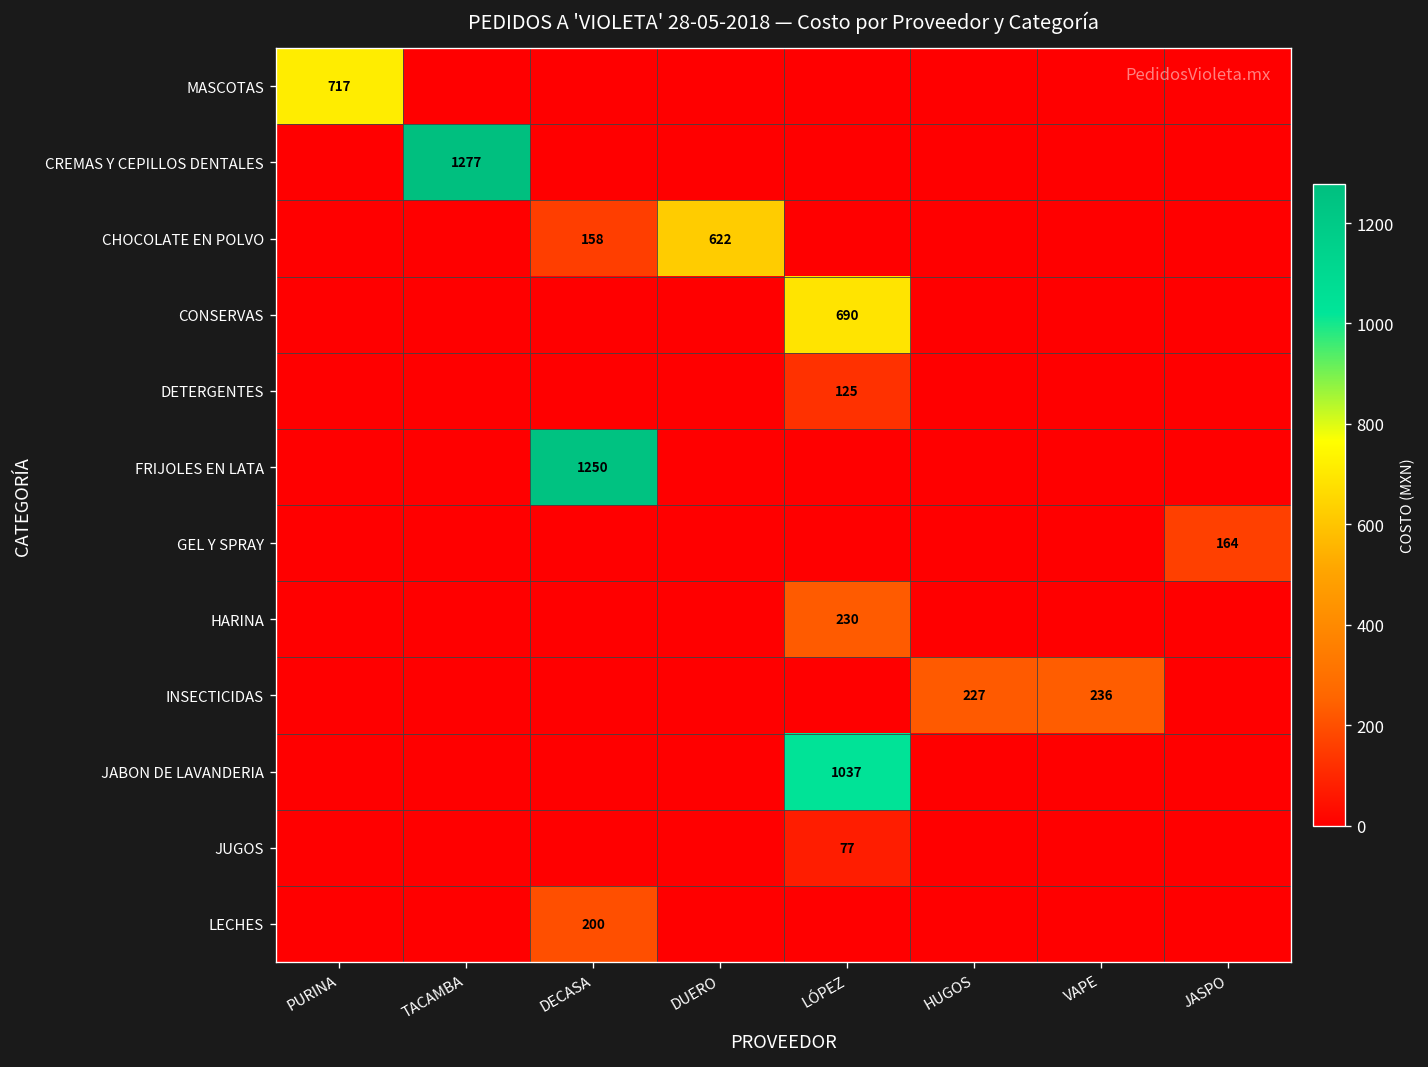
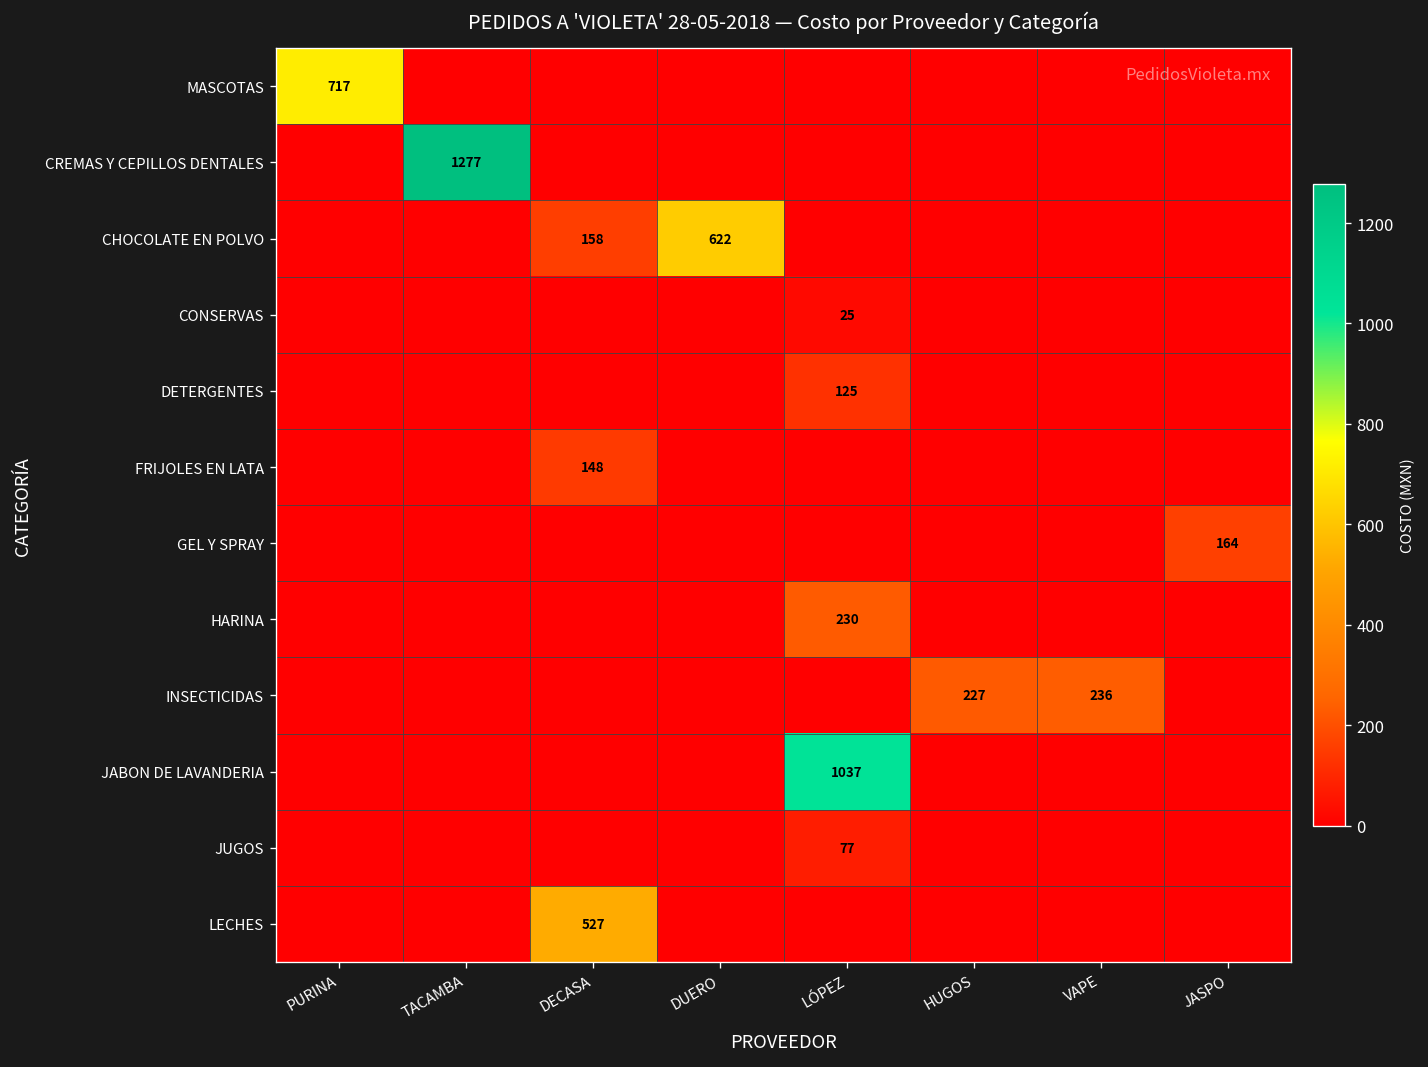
  {
    "MASCOTAS": {
      "PURINA": 717
    },
    "CREMAS Y CEPILLOS DENTALES": {
      "TACAMBA": 1277
    },
    "CHOCOLATE EN POLVO": {
      "DECASA": 158,
      "DUERO": 622
    },
    "CONSERVAS": {
-     "LÓPEZ": 690
+     "LÓPEZ": 25
    },
    "DETERGENTES": {
      "LÓPEZ": 125
    },
    "FRIJOLES EN LATA": {
-     "DECASA": 1250
+     "DECASA": 148
    },
    "GEL Y SPRAY": {
      "JASPO": 164
    },
    "HARINA": {
      "LÓPEZ": 230
    },
    "INSECTICIDAS": {
      "HUGOS": 227,
      "VAPE": 236
    },
    "JABON DE LAVANDERIA": {
      "LÓPEZ": 1037
    },
    "JUGOS": {
      "LÓPEZ": 77
    },
    "LECHES": {
-     "DECASA": 200
+     "DECASA": 527
    }
  }
